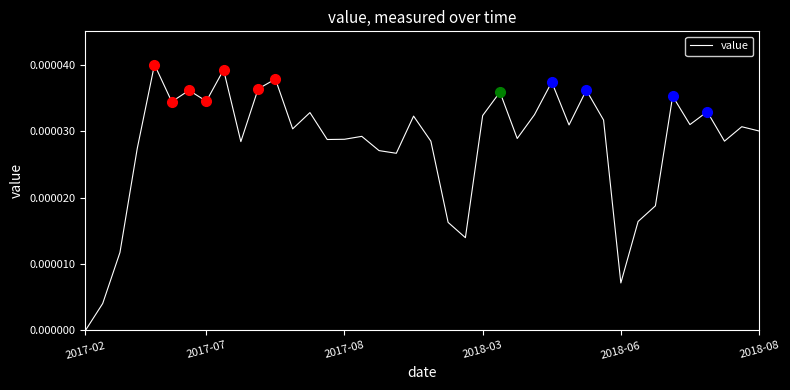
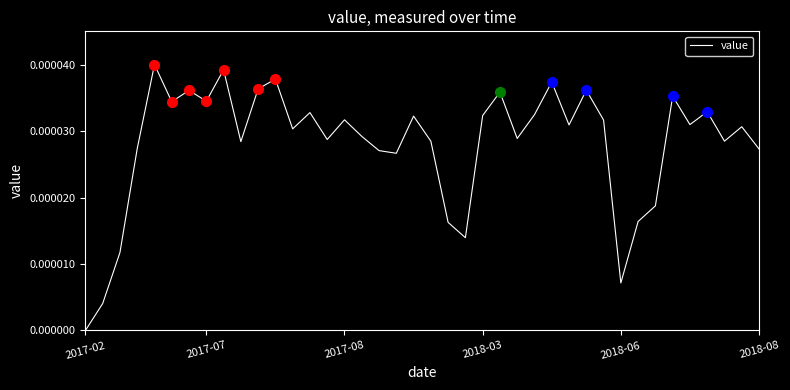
  {
    "value": {
      "2017-02": 0.000000,
-     "2017-08": 0.000029,
+     "2017-08": 0.000032,
      "2018-03": 0.000032,
      "2018-06": 0.000007,
-     "2018-08": 0.000030
+     "2018-08": 0.000027
    }
  }
